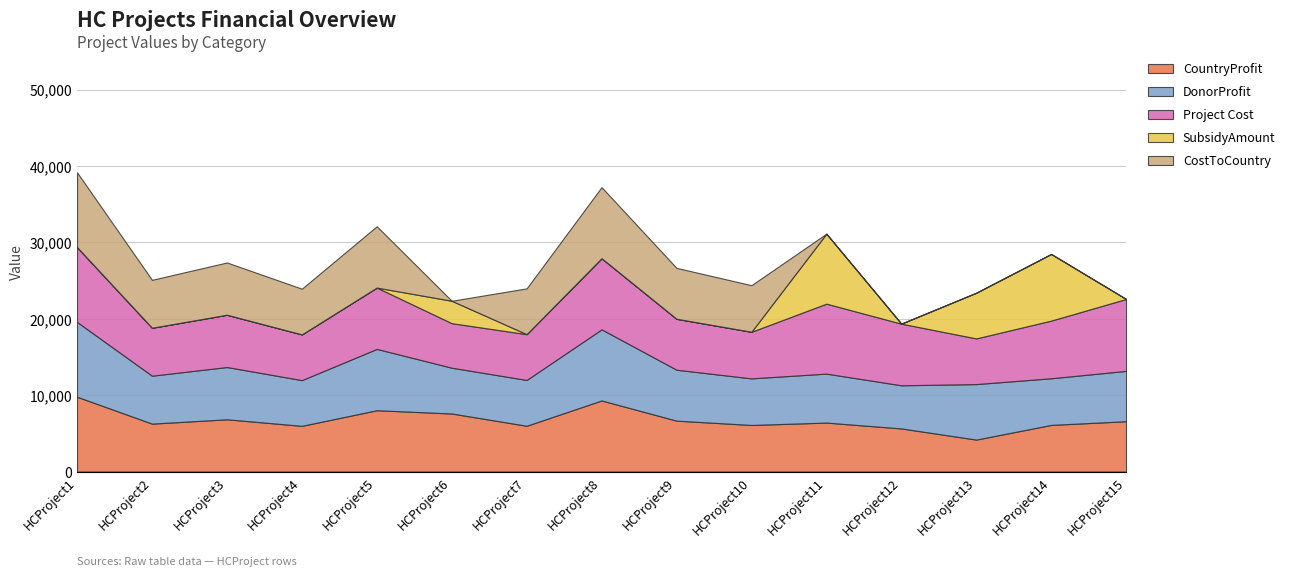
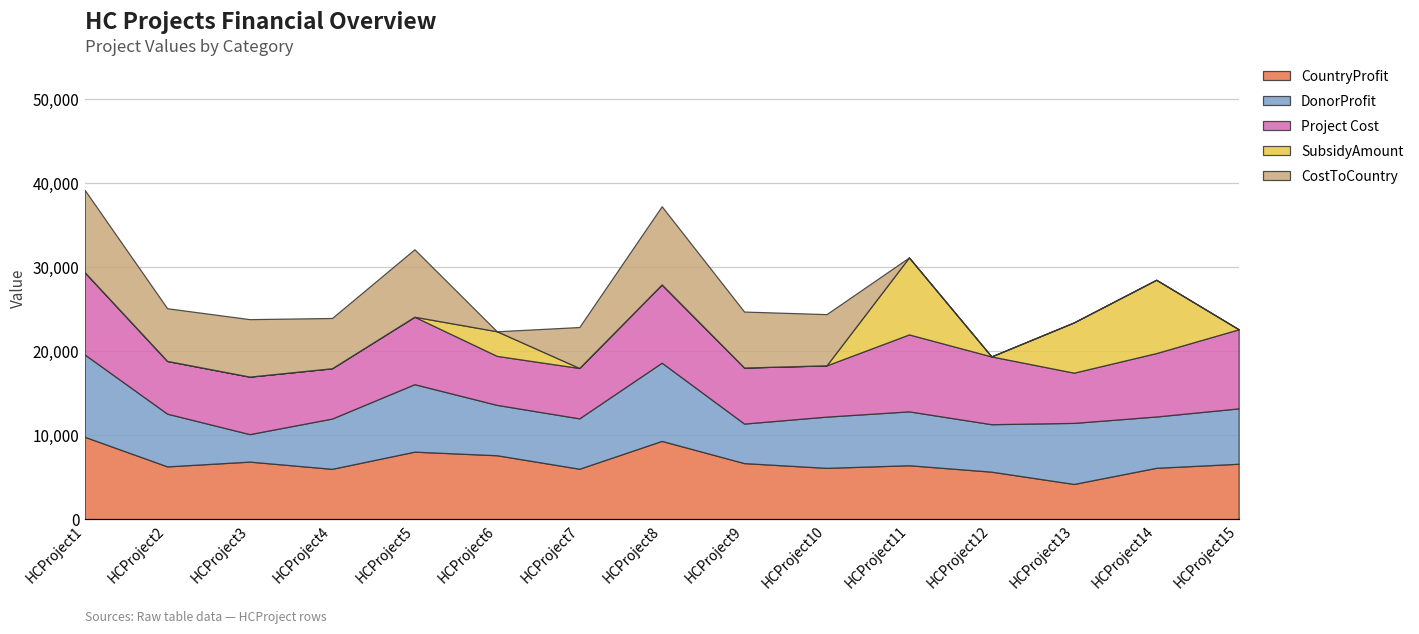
  {
    "CountryProfit": {
      "HCProject1": "10,000",
      "HCProject2": "6,000",
      "HCProject3": "7,000",
      "HCProject4": "6,000",
      "HCProject5": "8,000",
      "HCProject6": "8,000",
      "HCProject7": "6,000",
      "HCProject8": "9,000",
      "HCProject9": "7,000",
      "HCProject10": "6,000",
      "HCProject11": "6,000",
      "HCProject12": "6,000",
      "HCProject13": "4,000",
      "HCProject14": "6,000",
      "HCProject15": "7,000"
    },
    "DonorProfit": {
      "HCProject1": "10,000",
      "HCProject2": "6,000",
-     "HCProject3": "7,000",
+     "HCProject3": "3,000",
      "HCProject4": "6,000",
      "HCProject5": "8,000",
      "HCProject6": "6,000",
      "HCProject7": "6,000",
      "HCProject8": "9,000",
-     "HCProject9": "7,000",
+     "HCProject9": "5,000",
      "HCProject10": "6,000",
      "HCProject11": "6,000",
      "HCProject12": "6,000",
      "HCProject13": "7,000",
      "HCProject14": "6,000",
      "HCProject15": "7,000"
    },
    "Project Cost": {
      "HCProject6": "6,000",
      "HCProject11": "9,000",
      "HCProject13": "6,000",
      "HCProject14": "8,000"
    },
    "CostToCountry": {
      "HCProject1": "10,000",
      "HCProject2": "6,000",
      "HCProject3": "7,000",
      "HCProject4": "6,000",
      "HCProject5": "8,000",
-     "HCProject7": "6,000",
+     "HCProject7": "5,000",
      "HCProject8": "9,000",
      "HCProject9": "7,000",
      "HCProject10": "6,000"
    }
  }
